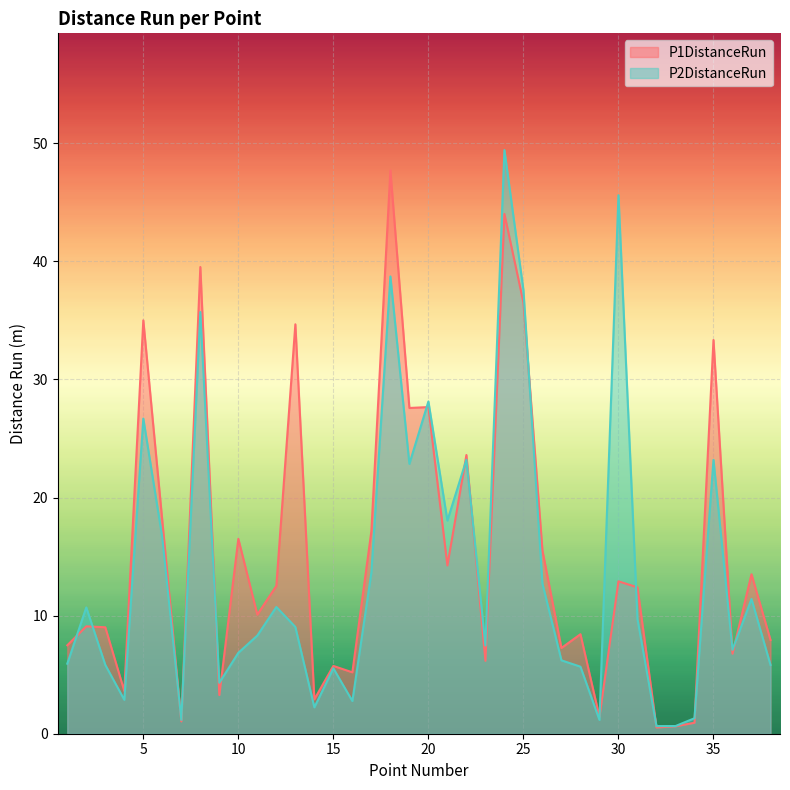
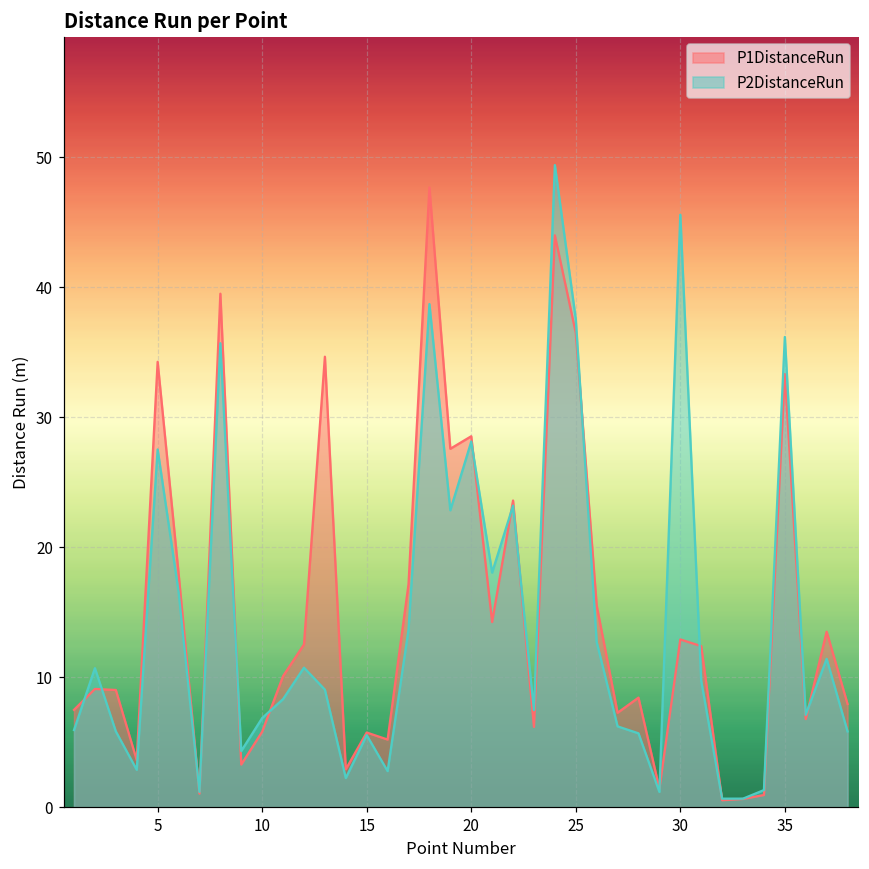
  {
    "P1DistanceRun": {
-     "5": 35.0,
-     "10": 16.5,
-     "20": 27.7,
+     "5": 34.3,
+     "10": 5.8,
+     "20": 28.5,
      "25": 36.5,
      "30": 12.9,
      "35": 33.3
    },
    "P2DistanceRun": {
-     "5": 26.7,
+     "5": 27.5,
      "10": 6.9,
      "20": 28.1,
      "25": 37.6,
      "30": 45.6,
-     "35": 23.2
+     "35": 36.2
    }
  }
